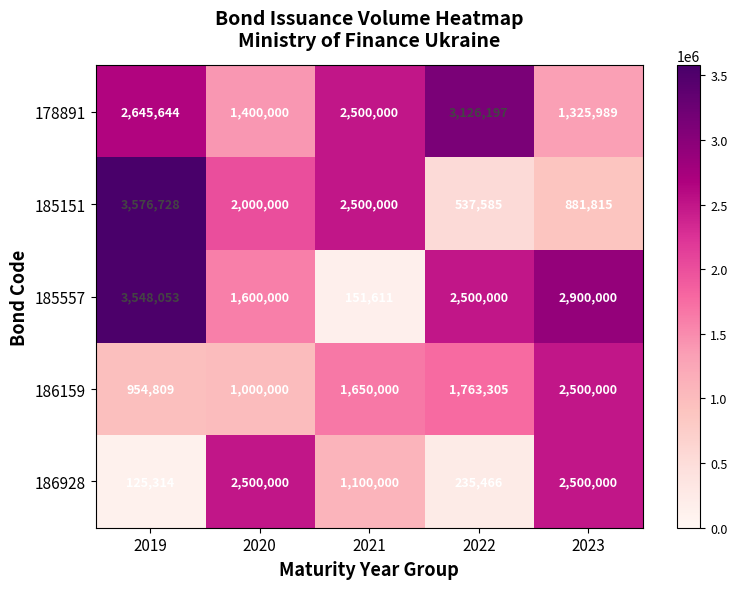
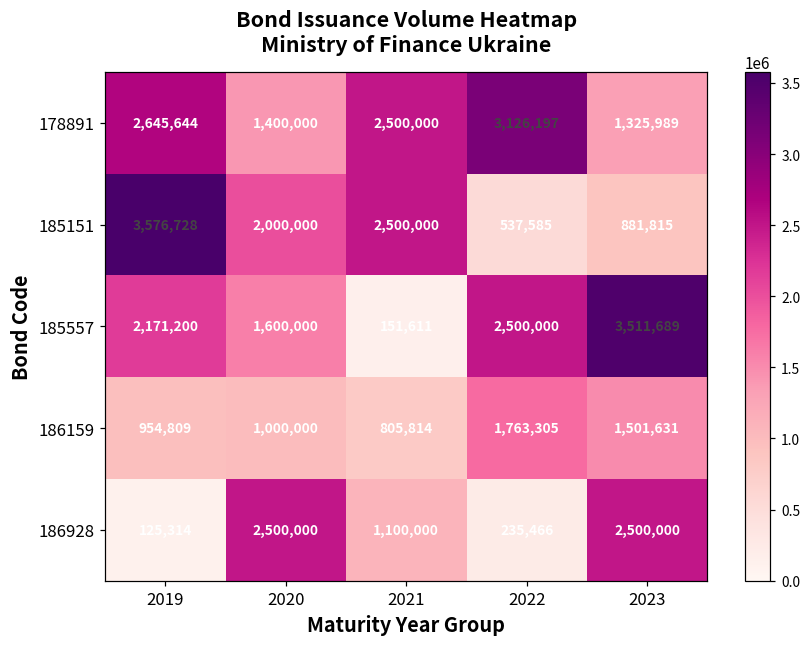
  {
    "178891": {
      "2019": "2,645,644",
      "2020": "1,400,000",
      "2021": "2,500,000",
      "2022": "3,126,197",
      "2023": "1,325,989"
    },
    "185151": {
      "2019": "3,576,728",
      "2020": "2,000,000",
      "2021": "2,500,000",
      "2023": "881,815"
    },
    "185557": {
-     "2019": "3,548,053",
+     "2019": "2,171,200",
      "2020": "1,600,000",
      "2022": "2,500,000",
-     "2023": "2,900,000"
+     "2023": "3,511,689"
    },
    "186159": {
      "2019": "954,809",
      "2020": "1,000,000",
-     "2021": "1,650,000",
+     "2021": "805,814",
      "2022": "1,763,305",
-     "2023": "2,500,000"
+     "2023": "1,501,631"
    },
    "186928": {
      "2020": "2,500,000",
      "2021": "1,100,000",
      "2023": "2,500,000"
    }
  }
